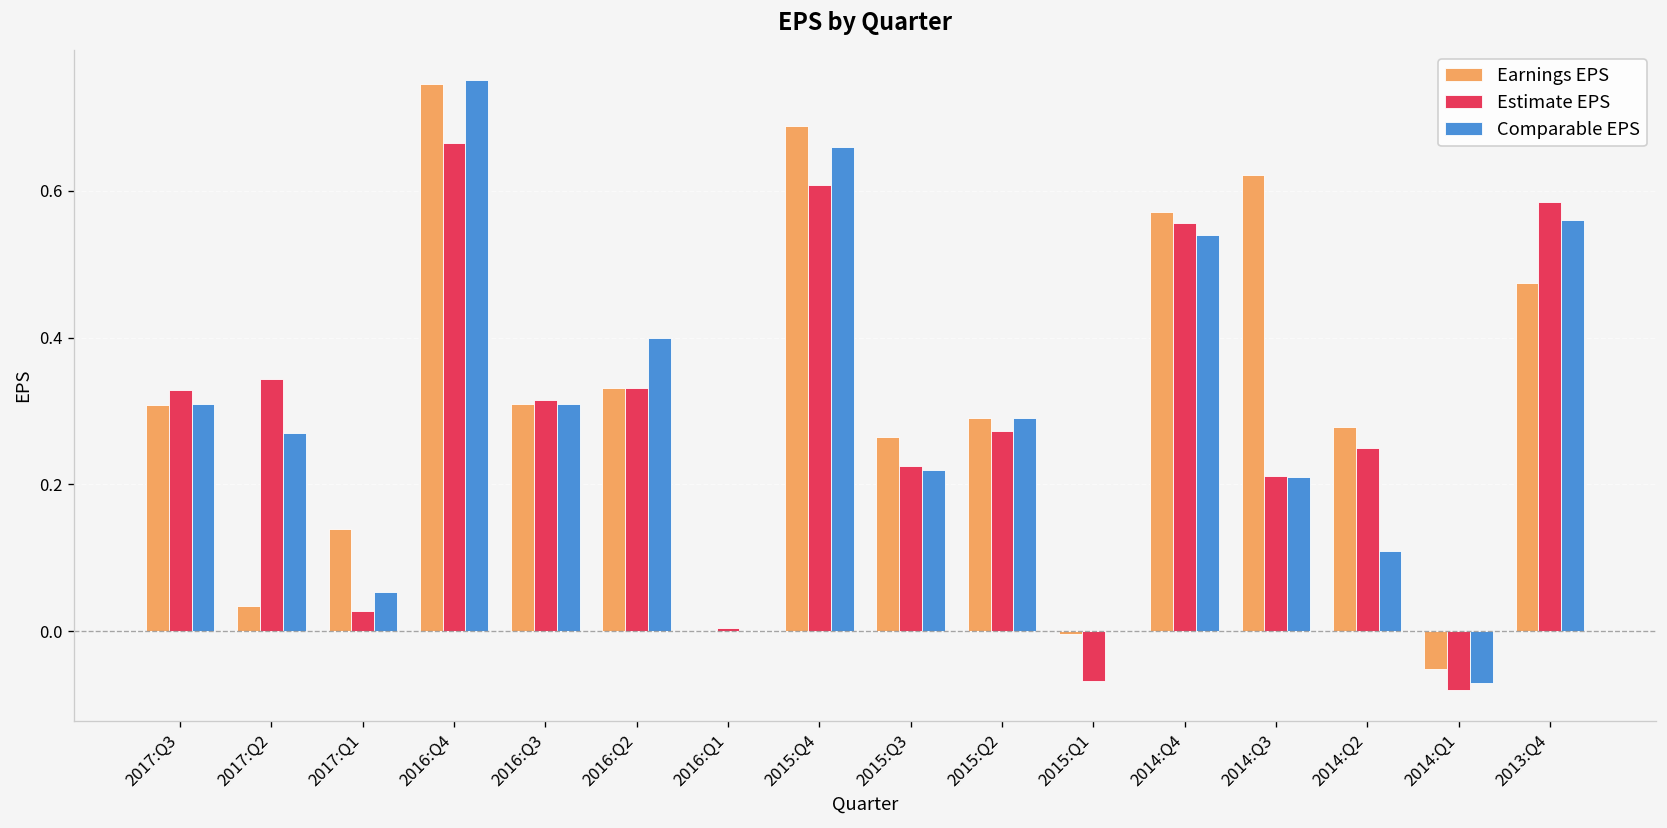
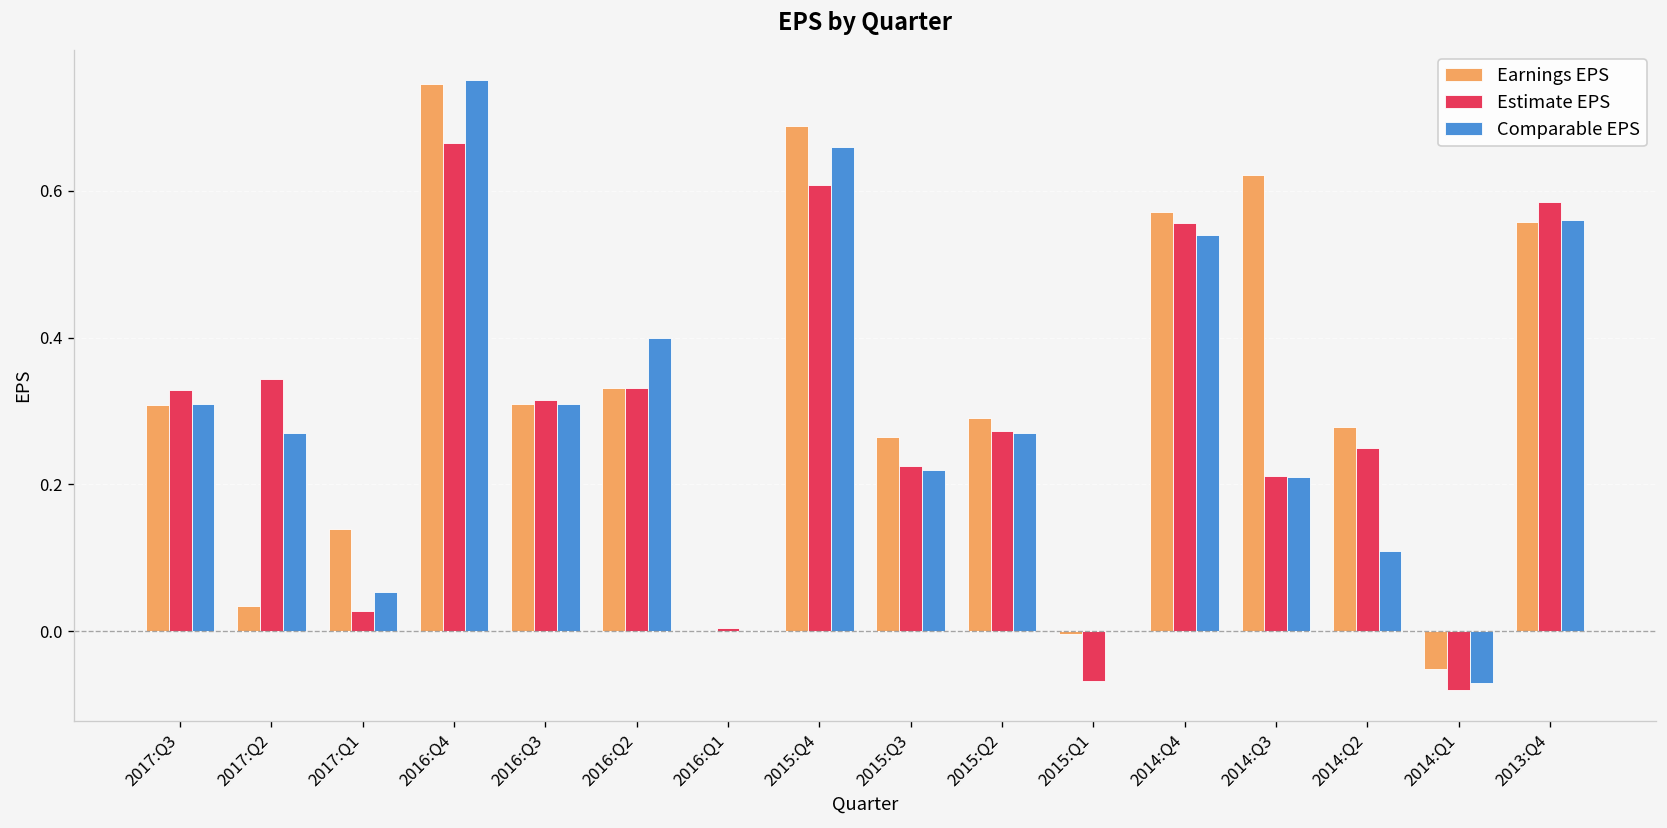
  {
    "Earnings EPS": {
      "2017:Q3": 0.31,
      "2017:Q2": 0.03,
      "2017:Q1": 0.14,
      "2016:Q4": 0.75,
      "2016:Q3": 0.31,
      "2016:Q2": 0.33,
      "2015:Q4": 0.69,
      "2015:Q3": 0.27,
      "2015:Q2": 0.29,
      "2015:Q1": 0.00,
      "2014:Q4": 0.57,
      "2014:Q3": 0.62,
      "2014:Q2": 0.28,
      "2014:Q1": -0.05,
-     "2013:Q4": 0.47
+     "2013:Q4": 0.56
    },
    "Estimate EPS": {
      "2017:Q3": 0.33,
      "2017:Q2": 0.34,
      "2017:Q1": 0.03,
      "2016:Q4": 0.67,
      "2016:Q3": 0.32,
      "2016:Q2": 0.33,
      "2015:Q4": 0.61,
      "2015:Q3": 0.23,
      "2015:Q2": 0.27,
      "2015:Q1": -0.07,
      "2014:Q4": 0.56,
      "2014:Q3": 0.21,
      "2014:Q2": 0.25,
      "2014:Q1": -0.08,
      "2013:Q4": 0.59
    },
    "Comparable EPS": {
      "2017:Q3": 0.31,
      "2017:Q2": 0.27,
      "2017:Q1": 0.05,
      "2016:Q4": 0.75,
      "2016:Q3": 0.31,
      "2016:Q2": 0.40,
      "2016:Q1": 0.00,
      "2015:Q4": 0.66,
      "2015:Q3": 0.22,
-     "2015:Q2": 0.29,
+     "2015:Q2": 0.27,
      "2015:Q1": 0.00,
      "2014:Q4": 0.54,
      "2014:Q3": 0.21,
      "2014:Q2": 0.11,
      "2014:Q1": -0.07,
      "2013:Q4": 0.56
    }
  }
